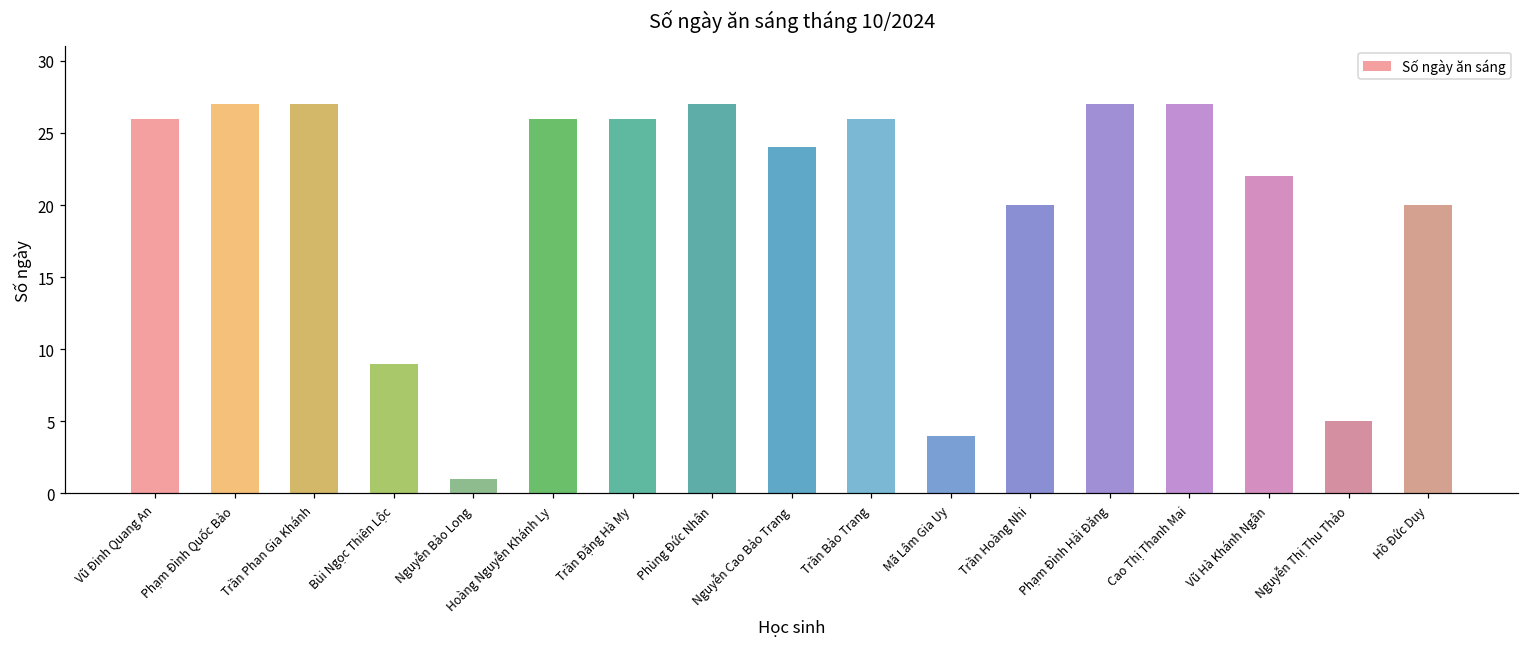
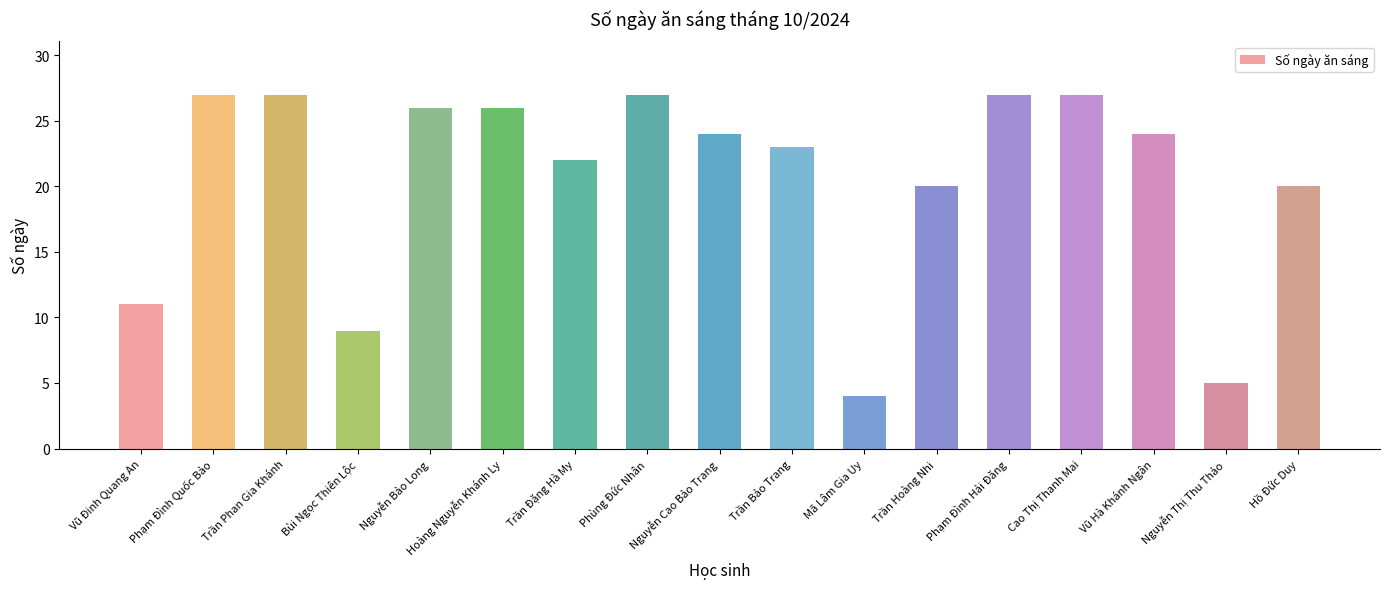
  {
-   "Vũ Đinh Quang An": 26,
+   "Vũ Đinh Quang An": 11,
    "Phạm Đình Quốc Bảo": 27,
    "Trần Phan Gia Khánh": 27,
    "Bùi Ngọc Thiên Lộc": 9,
-   "Nguyễn Bảo Long": 1,
+   "Nguyễn Bảo Long": 26,
    "Hoàng Nguyễn Khánh Ly": 26,
-   "Trần Đặng Hà My": 26,
+   "Trần Đặng Hà My": 22,
    "Phùng Đức Nhân": 27,
    "Nguyễn Cao Bảo Trang": 24,
-   "Trần Bảo Trang": 26,
+   "Trần Bảo Trang": 23,
    "Mã Lâm Gia Uy": 4,
    "Trần Hoàng Nhi": 20,
    "Phạm Đình Hải Đăng": 27,
    "Cao Thị Thanh Mai": 27,
-   "Vũ Hà Khánh Ngân": 22,
+   "Vũ Hà Khánh Ngân": 24,
    "Nguyễn Thị Thu Thảo": 5,
    "Hồ Đức Duy": 20
  }
